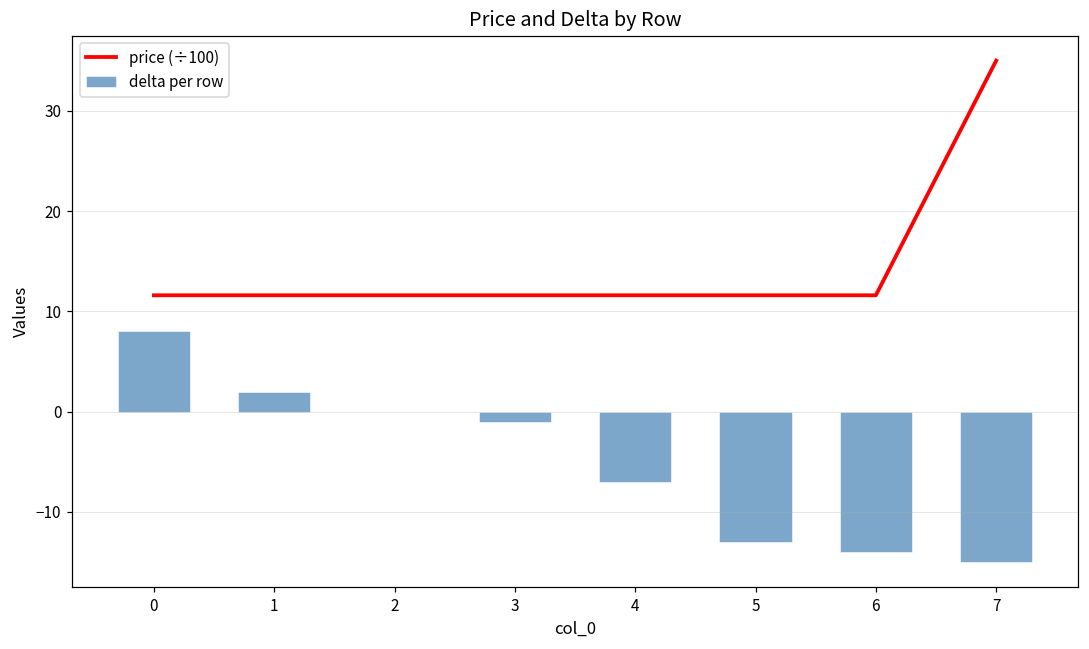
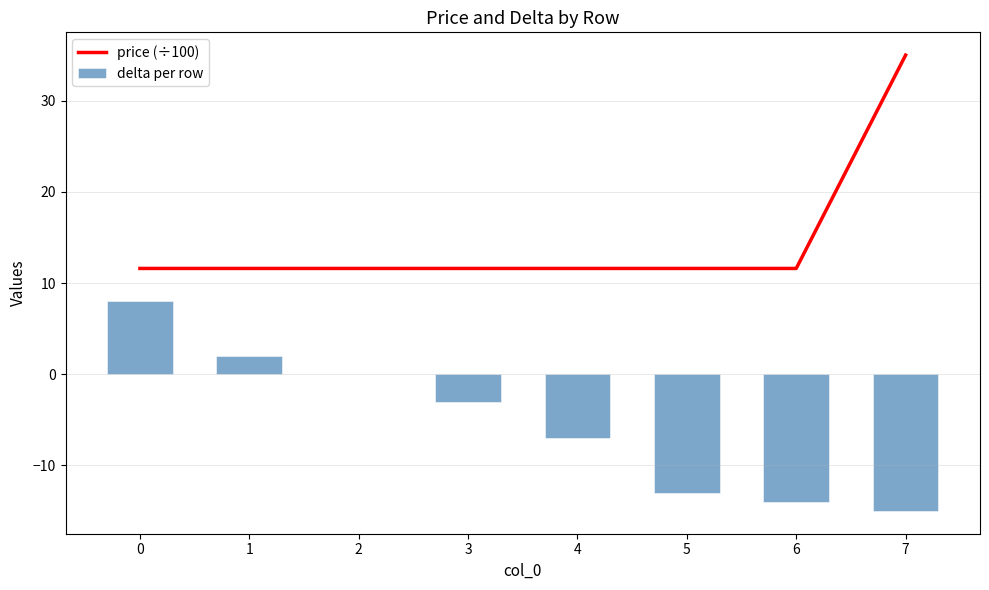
  {
    "price (÷100)": {
      "0": 12,
      "1": 12,
      "2": 12,
      "3": 12,
      "4": 12,
      "5": 12,
      "6": 12,
      "7": 35
    },
    "delta per row": {
      "0": 8,
      "1": 2,
      "2": 0,
-     "3": -1,
+     "3": -3,
      "4": -7,
      "5": -13,
      "6": -14,
      "7": -15
    }
  }
